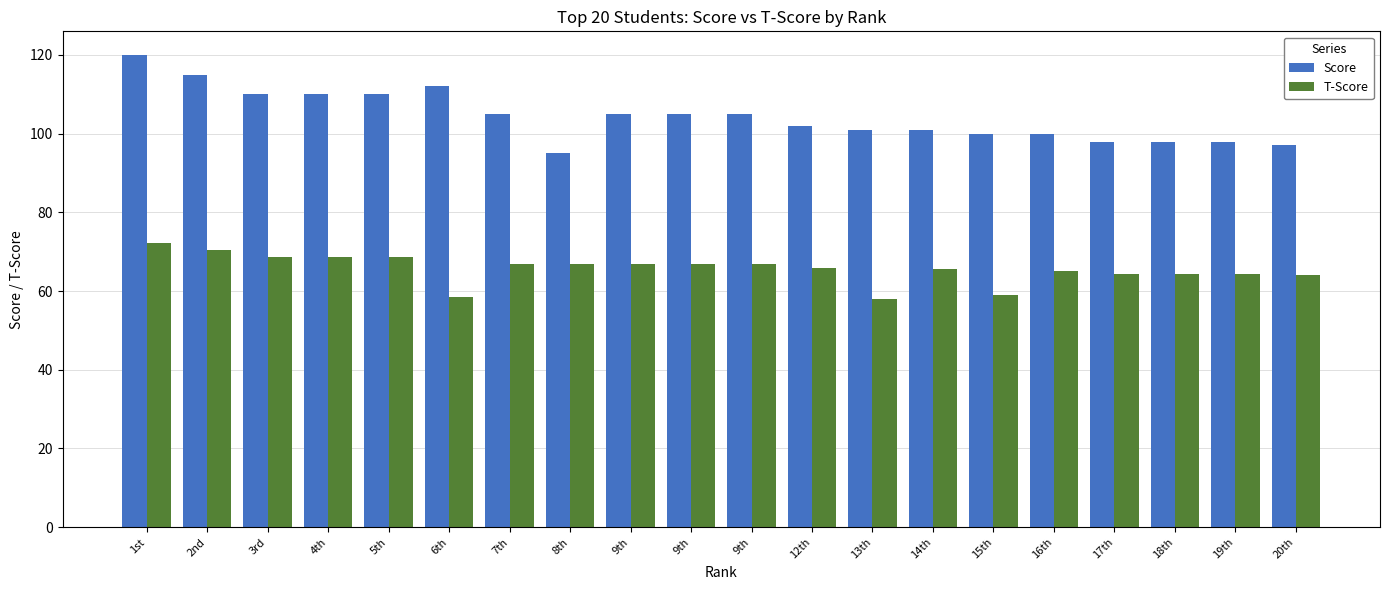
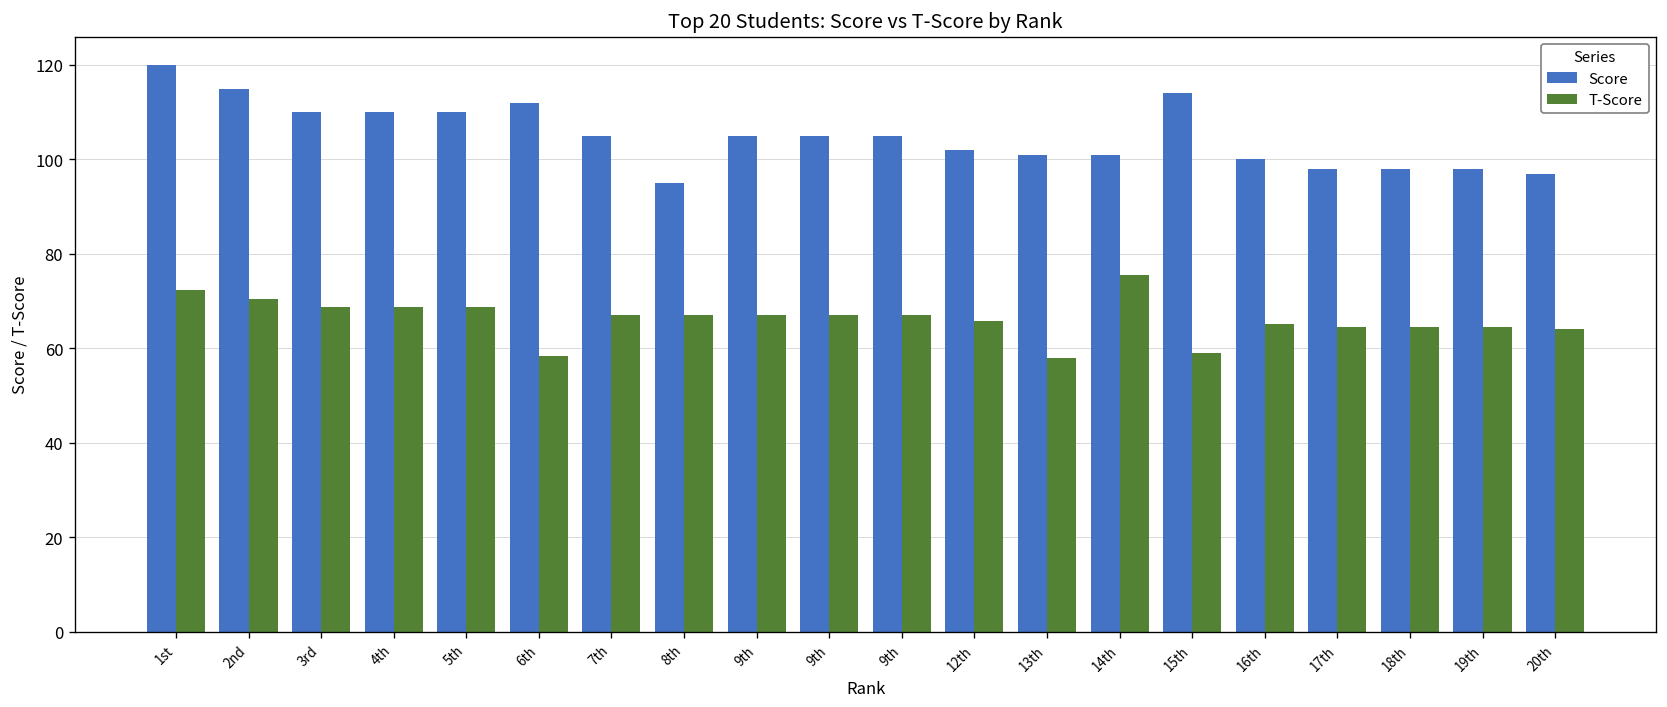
  {
    "Score": {
      "1st": 120,
      "2nd": 115,
      "3rd": 110,
      "4th": 110,
      "5th": 110,
      "6th": 112,
      "7th": 105,
      "8th": 95,
      "12th": 102,
      "13th": 101,
      "14th": 101,
-     "15th": 100,
+     "15th": 114,
      "16th": 100,
      "17th": 98,
      "18th": 98,
      "19th": 98,
      "20th": 97
    },
    "T-Score": {
      "1st": 72,
      "2nd": 71,
      "3rd": 69,
      "4th": 69,
      "5th": 69,
      "6th": 58,
      "7th": 67,
      "8th": 67,
      "12th": 66,
      "13th": 58,
-     "14th": 66,
+     "14th": 76,
      "15th": 59,
      "16th": 65,
      "17th": 64,
      "18th": 64,
      "19th": 64,
      "20th": 64
    }
  }
